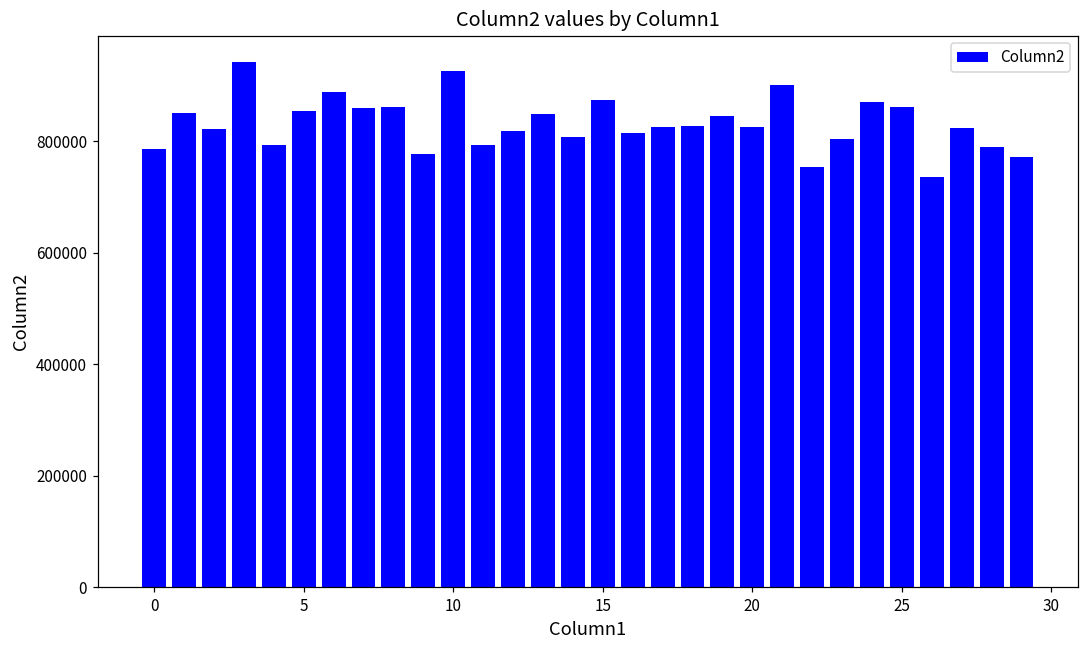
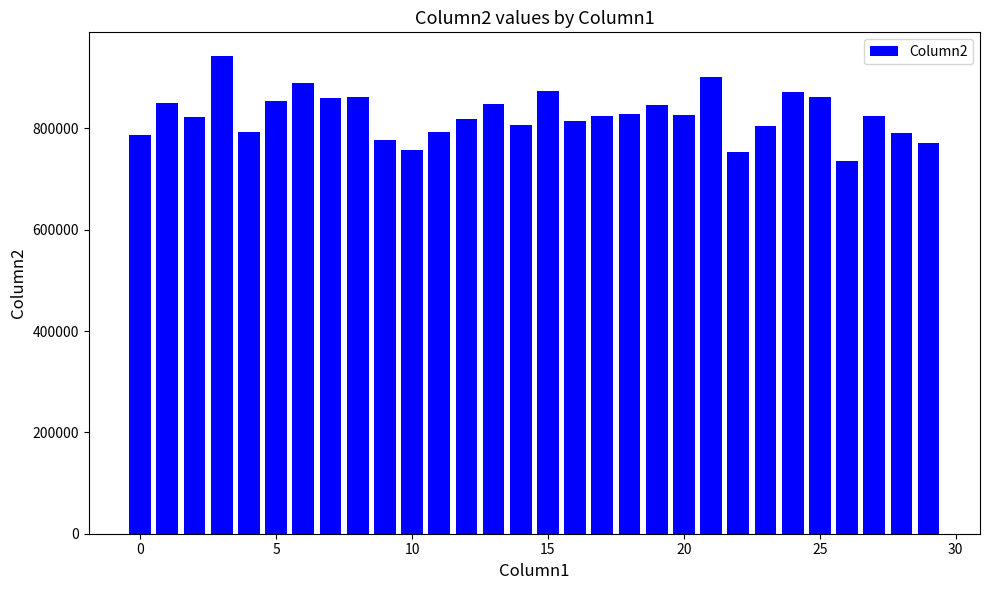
  {
    "0": 790000,
    "5": 850000,
-   "10": 930000,
+   "10": 760000,
    "15": 870000,
    "20": 830000,
    "25": 860000
  }
